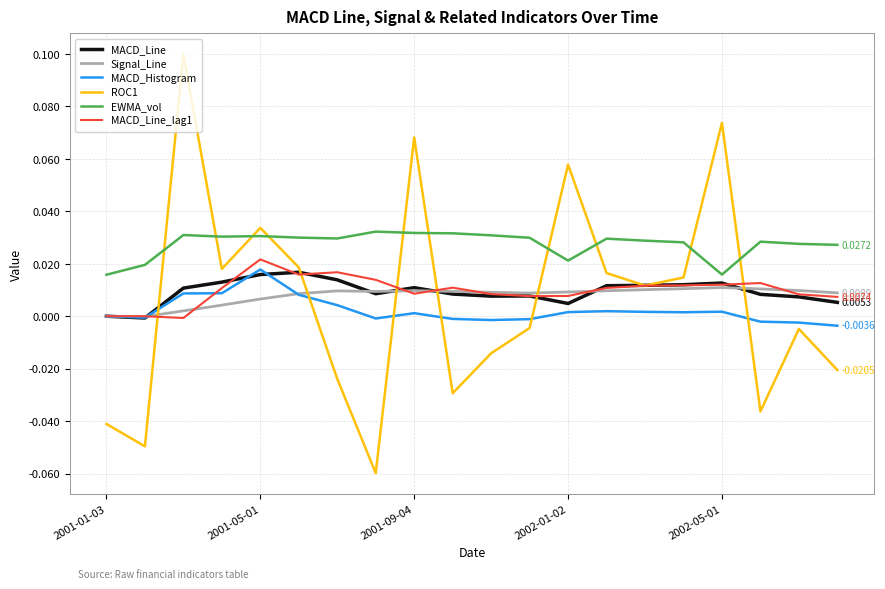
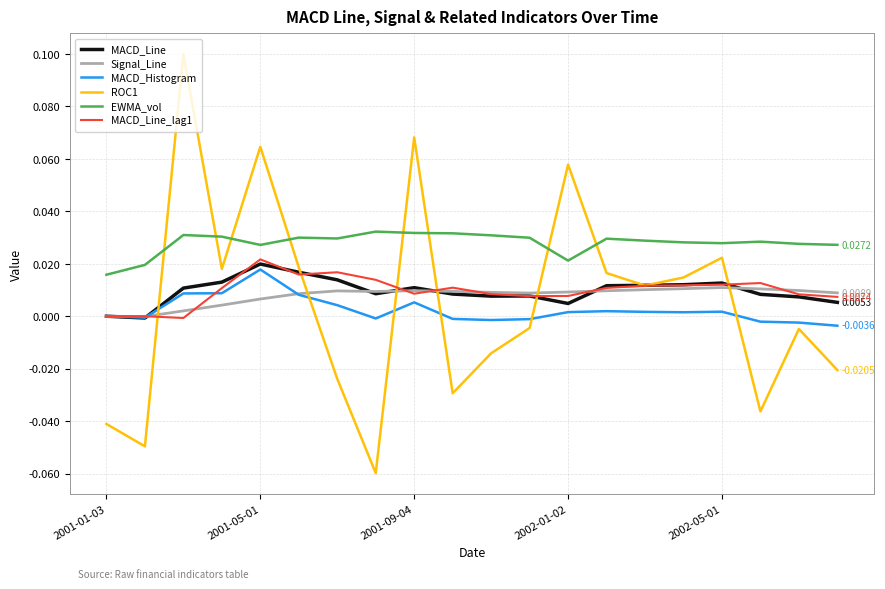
  {
    "MACD_Line": {
-     "2001-05-01": 0.016,
+     "2001-05-01": 0.020,
      "2001-09-04": 0.011,
      "2002-01-02": 0.005
    },
    "Signal_Line": {
      "2001-05-01": 0.007,
      "2001-09-04": 0.010,
      "2002-01-02": 0.009,
      "2002-05-01": 0.011
    },
    "MACD_Histogram": {
      "2001-05-01": 0.018,
-     "2001-09-04": 0.001,
+     "2001-09-04": 0.005,
      "2002-01-02": 0.002,
      "2002-05-01": 0.002
    },
    "ROC1": {
      "2001-01-03": -0.041,
-     "2001-05-01": 0.034,
+     "2001-05-01": 0.065,
      "2001-09-04": 0.068,
      "2002-01-02": 0.058,
-     "2002-05-01": 0.074
+     "2002-05-01": 0.022
    },
    "EWMA_vol": {
      "2001-01-03": 0.016,
-     "2001-05-01": 0.031,
+     "2001-05-01": 0.027,
      "2001-09-04": 0.032,
      "2002-01-02": 0.021,
-     "2002-05-01": 0.016
+     "2002-05-01": 0.028
    },
    "MACD_Line_lag1": {
      "2001-05-01": 0.022,
      "2001-09-04": 0.009,
      "2002-01-02": 0.008
    }
  }
